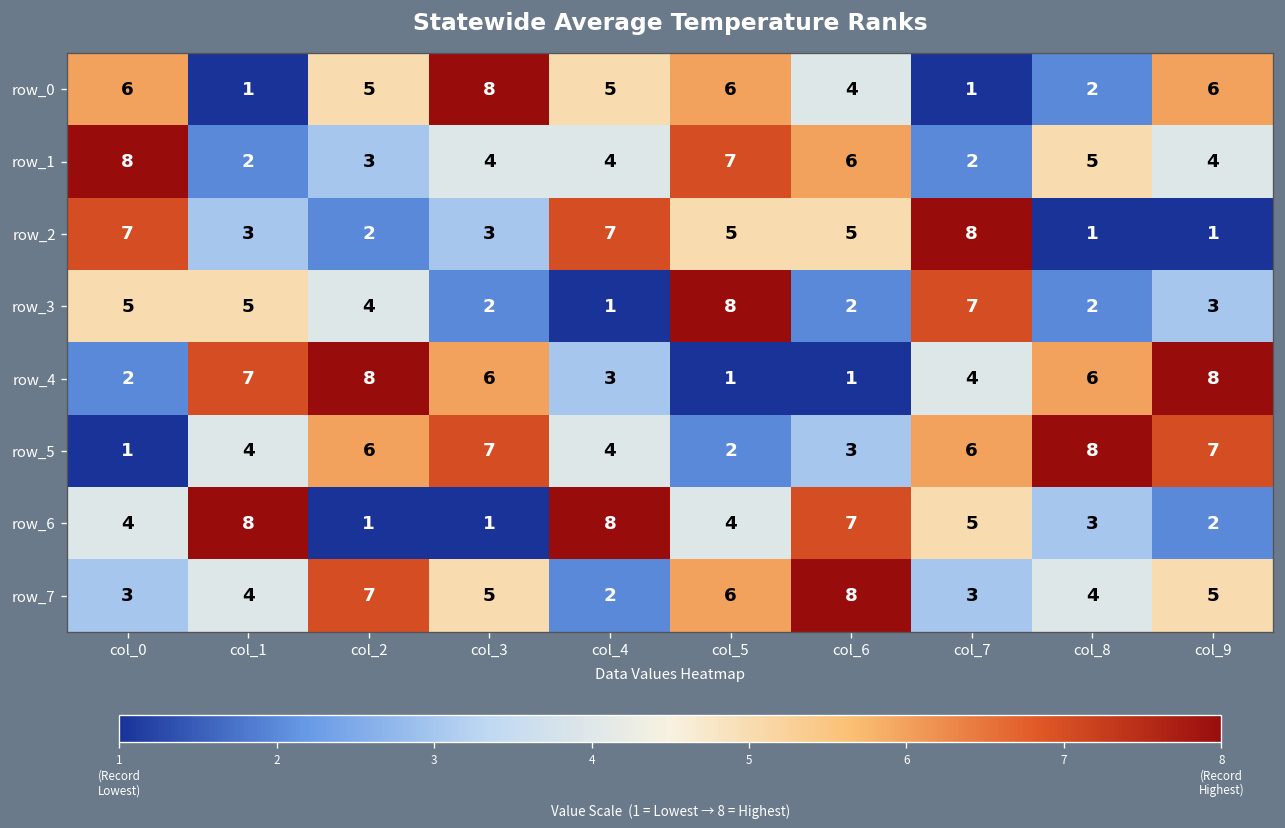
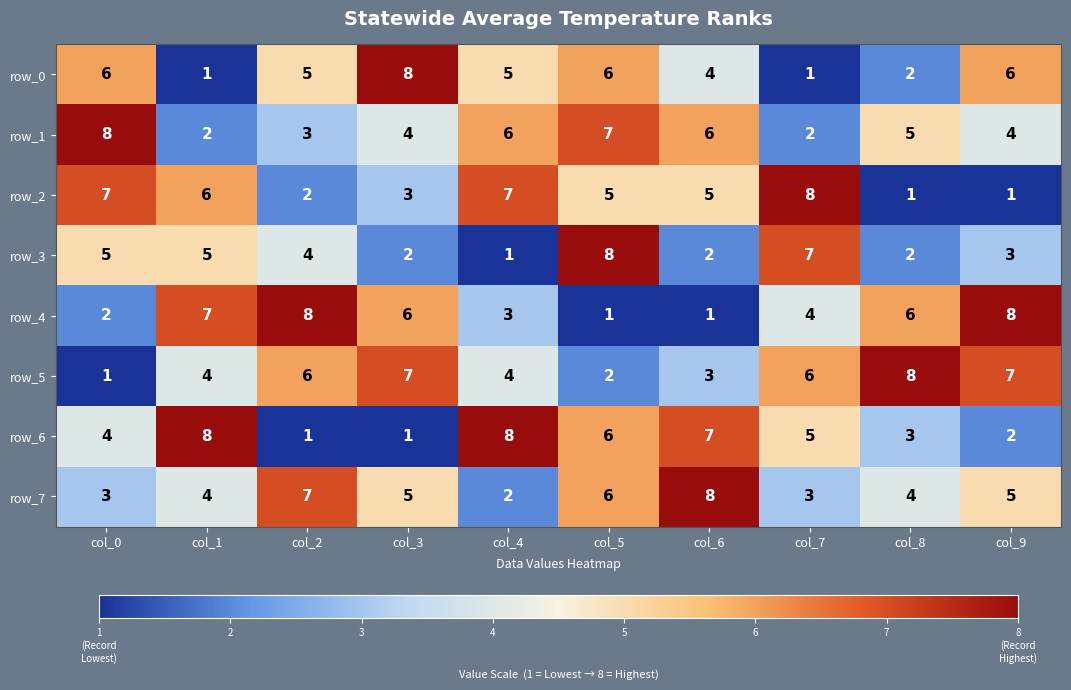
  {
    "row_0": {
      "col_0": 6,
      "col_1": 1,
      "col_2": 5,
      "col_3": 8,
      "col_4": 5,
      "col_5": 6,
      "col_6": 4,
      "col_7": 1,
      "col_8": 2,
      "col_9": 6
    },
    "row_1": {
      "col_0": 8,
      "col_1": 2,
      "col_2": 3,
      "col_3": 4,
-     "col_4": 4,
+     "col_4": 6,
      "col_5": 7,
      "col_6": 6,
      "col_7": 2,
      "col_8": 5,
      "col_9": 4
    },
    "row_2": {
      "col_0": 7,
-     "col_1": 3,
+     "col_1": 6,
      "col_2": 2,
      "col_3": 3,
      "col_4": 7,
      "col_5": 5,
      "col_6": 5,
      "col_7": 8,
      "col_8": 1,
      "col_9": 1
    },
    "row_3": {
      "col_0": 5,
      "col_1": 5,
      "col_2": 4,
      "col_3": 2,
      "col_4": 1,
      "col_5": 8,
      "col_6": 2,
      "col_7": 7,
      "col_8": 2,
      "col_9": 3
    },
    "row_4": {
      "col_0": 2,
      "col_1": 7,
      "col_2": 8,
      "col_3": 6,
      "col_4": 3,
      "col_5": 1,
      "col_6": 1,
      "col_7": 4,
      "col_8": 6,
      "col_9": 8
    },
    "row_5": {
      "col_0": 1,
      "col_1": 4,
      "col_2": 6,
      "col_3": 7,
      "col_4": 4,
      "col_5": 2,
      "col_6": 3,
      "col_7": 6,
      "col_8": 8,
      "col_9": 7
    },
    "row_6": {
      "col_0": 4,
      "col_1": 8,
      "col_2": 1,
      "col_3": 1,
      "col_4": 8,
-     "col_5": 4,
+     "col_5": 6,
      "col_6": 7,
      "col_7": 5,
      "col_8": 3,
      "col_9": 2
    },
    "row_7": {
      "col_0": 3,
      "col_1": 4,
      "col_2": 7,
      "col_3": 5,
      "col_4": 2,
      "col_5": 6,
      "col_6": 8,
      "col_7": 3,
      "col_8": 4,
      "col_9": 5
    }
  }
